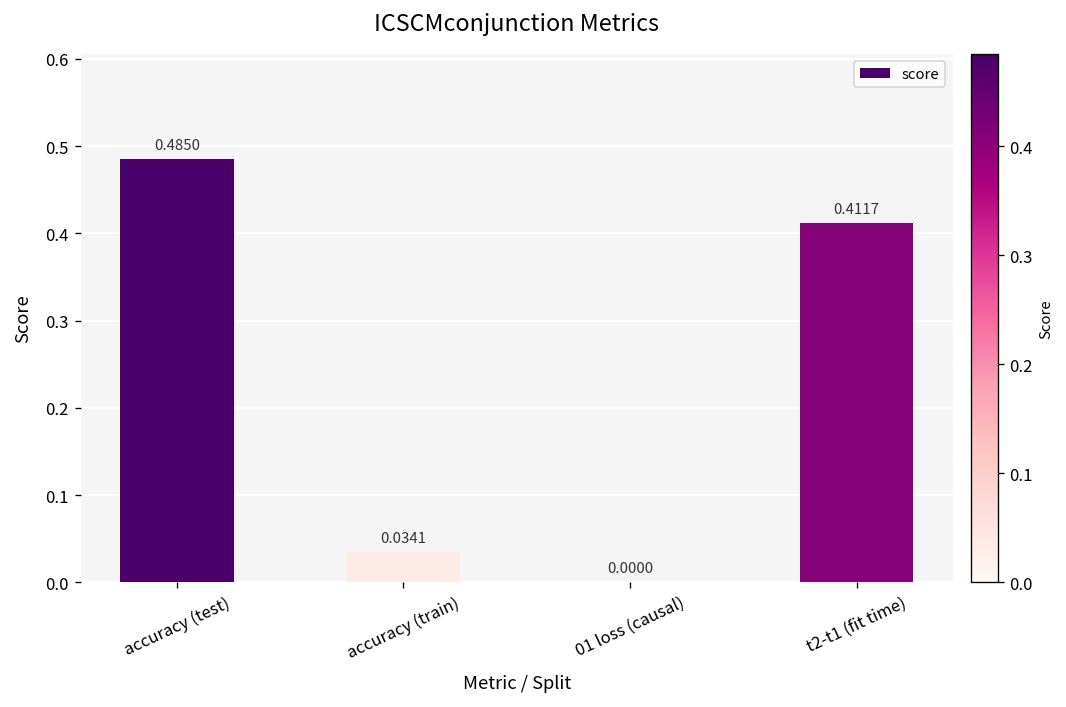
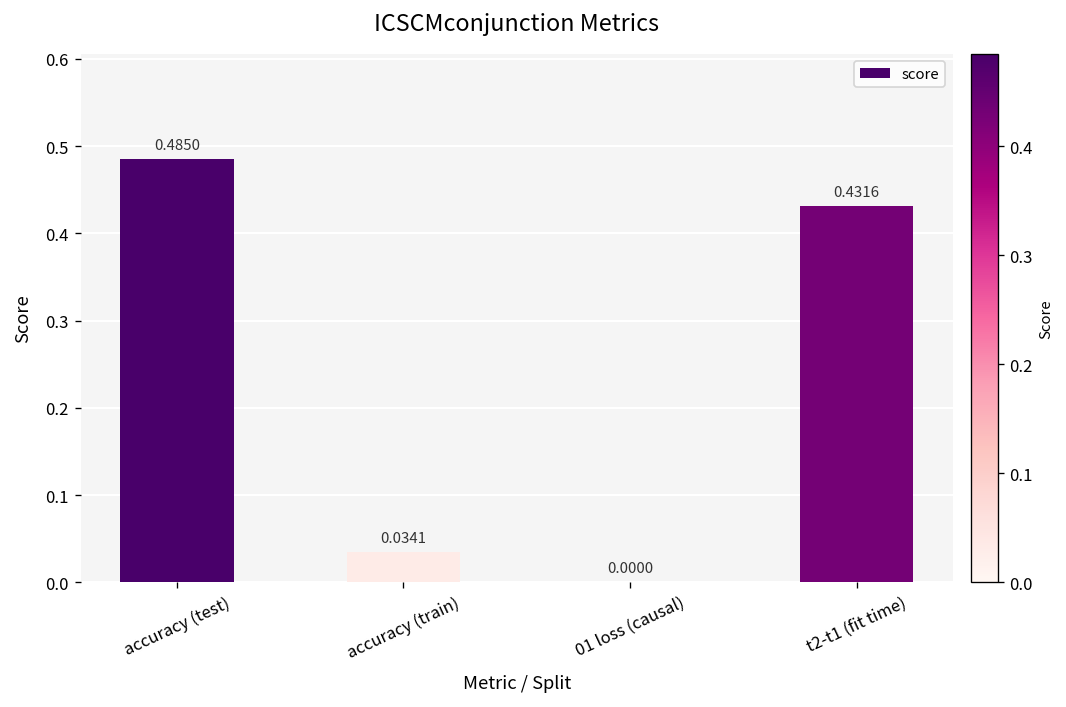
  {
    "accuracy (test)": 0.4850,
    "accuracy (train)": 0.0341,
    "01 loss (causal)": 0.0000,
-   "t2-t1 (fit time)": 0.4117
+   "t2-t1 (fit time)": 0.4316
  }
